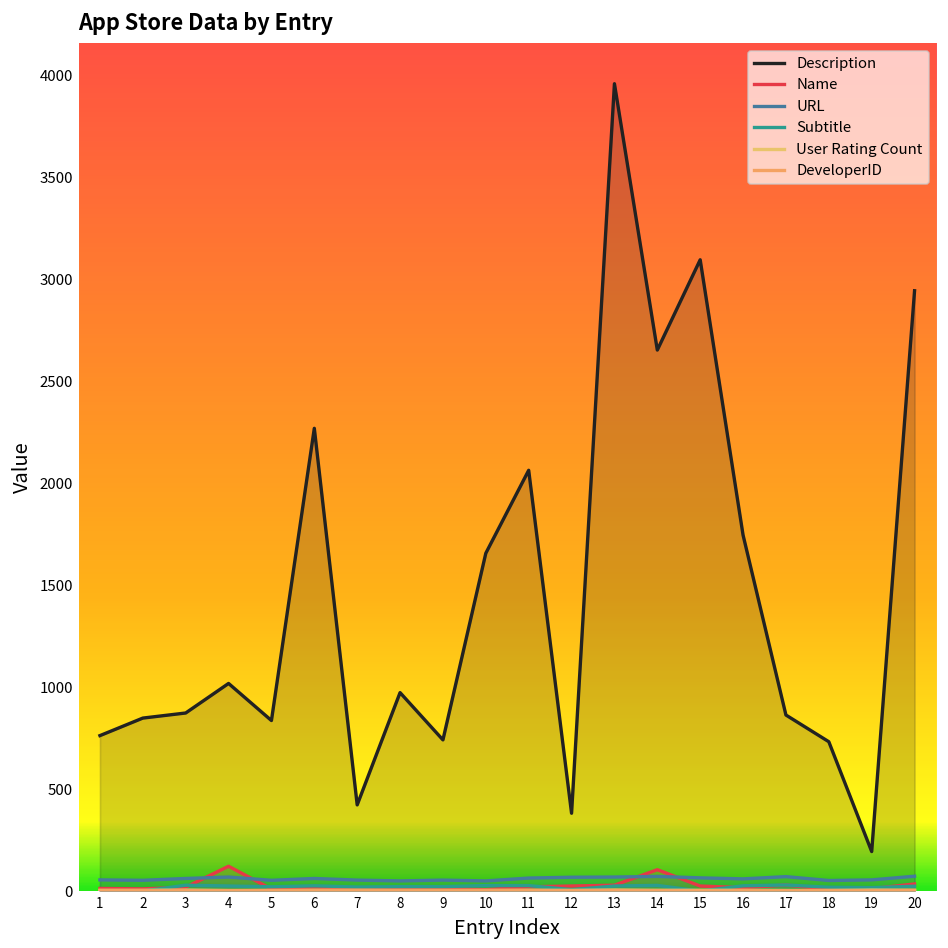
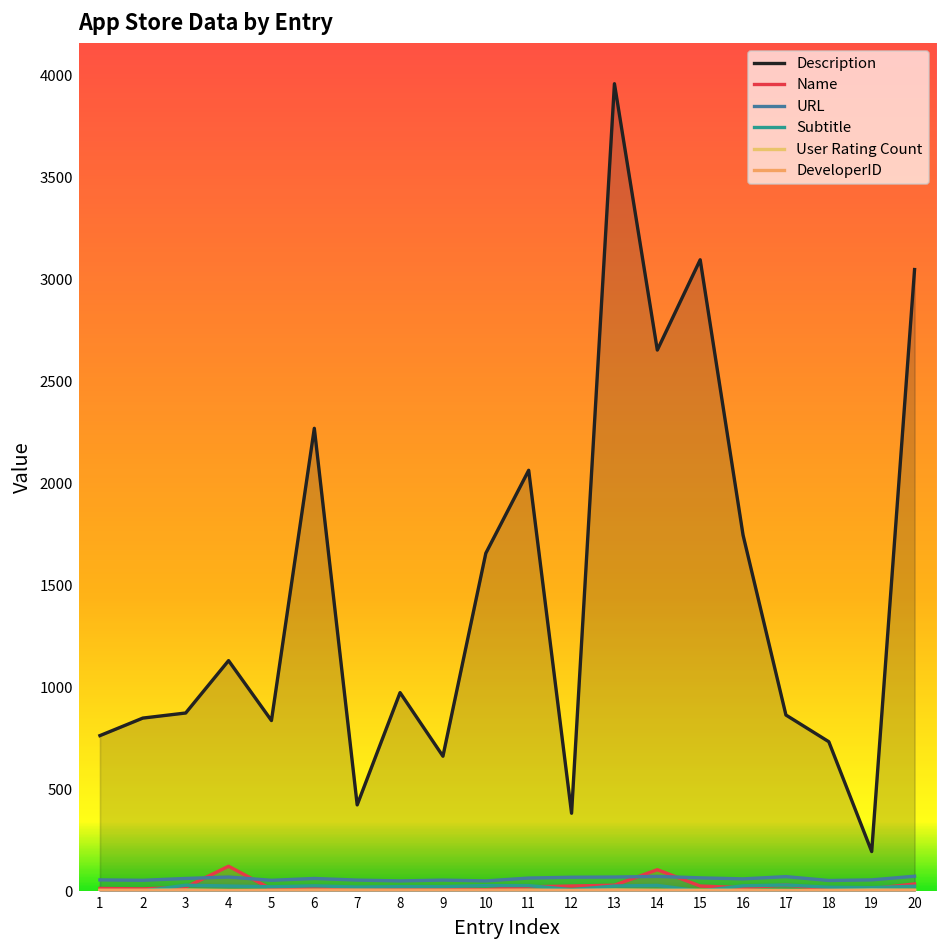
  {
    "Description": {
      "1": 760,
      "2": 850,
      "3": 870,
-     "4": 1020,
+     "4": 1130,
      "5": 840,
      "6": 2270,
      "7": 420,
      "8": 970,
-     "9": 740,
+     "9": 660,
      "10": 1660,
      "11": 2070,
      "12": 380,
      "13": 3960,
      "14": 2660,
      "15": 3100,
      "16": 1750,
      "17": 860,
      "18": 730,
      "19": 190,
-     "20": 2950
+     "20": 3050
    },
    "Name": {
      "4": 120,
      "12": 30,
      "14": 110,
      "15": 30
    },
    "DeveloperID": {
      "3": 0,
      "4": 0,
      "6": 0,
      "11": 0,
      "14": 0,
      "17": 0,
      "20": 0
    }
  }
